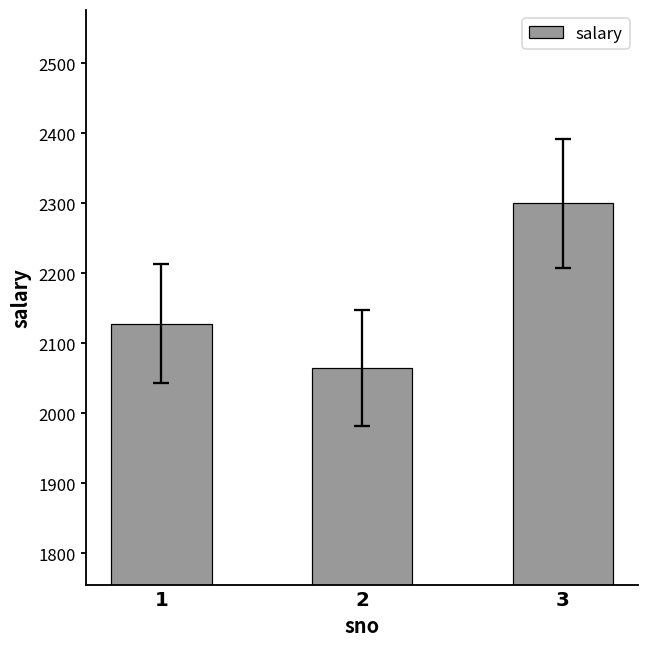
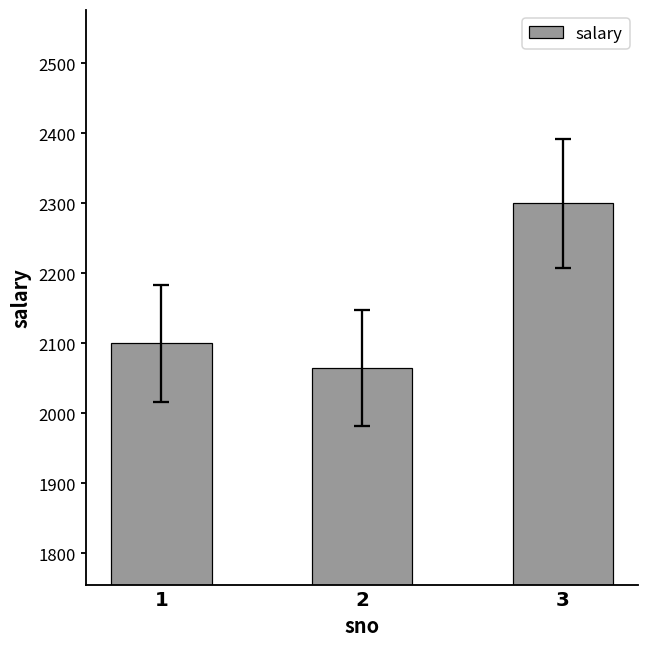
  {
    "salary": {
-     "1": 2130,
+     "1": 2100,
      "2": 2070,
      "3": 2300
    }
  }
